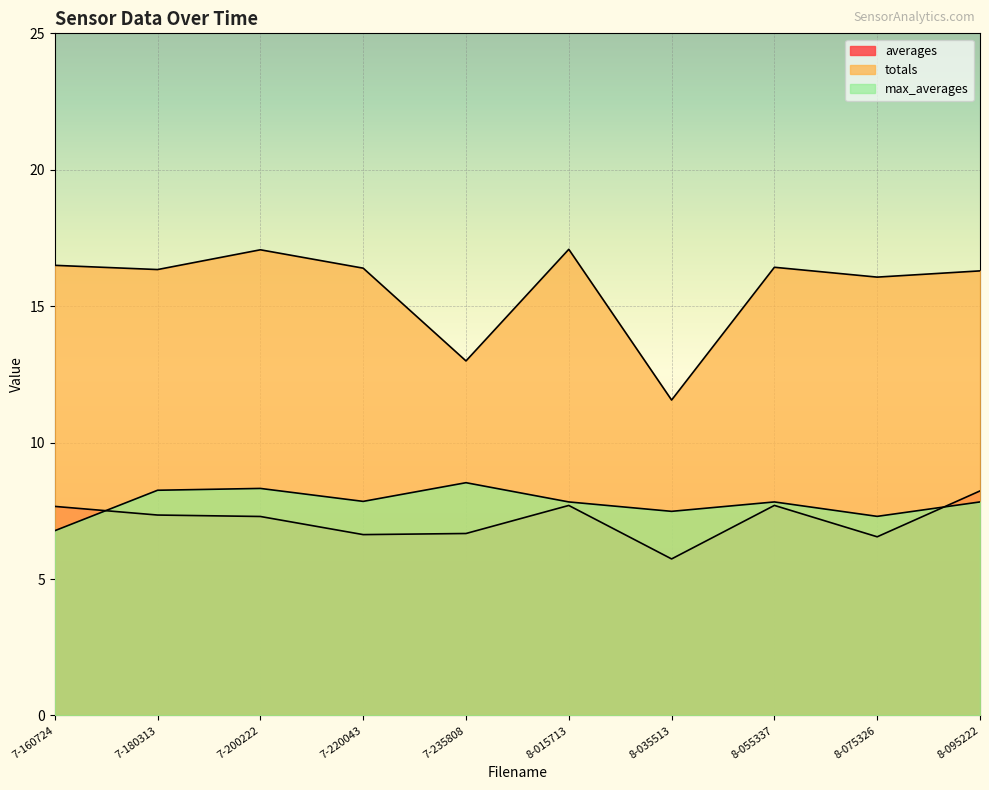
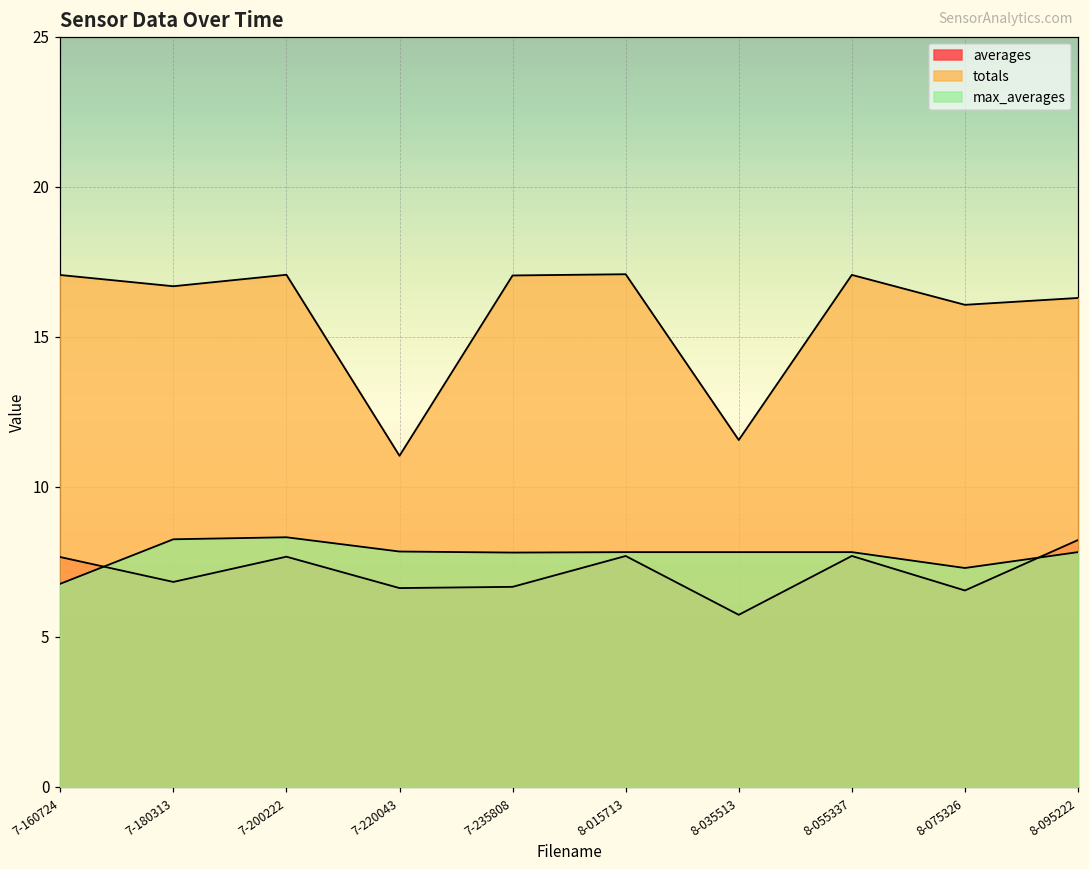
  {
    "averages": {
      "7-160724": 7.7,
-     "7-180313": 7.3,
-     "7-200222": 7.3,
+     "7-180313": 6.8,
+     "7-200222": 7.7,
      "7-220043": 6.6,
      "7-235808": 6.7,
      "8-015713": 7.7,
      "8-035513": 5.7,
      "8-055337": 7.7,
      "8-075326": 6.5,
      "8-095222": 8.2
    },
    "totals": {
-     "7-160724": 16.5,
-     "7-180313": 16.3,
+     "7-160724": 17.1,
+     "7-180313": 16.7,
      "7-200222": 17.1,
-     "7-220043": 16.4,
-     "7-235808": 13.0,
+     "7-220043": 11.0,
+     "7-235808": 17.0,
      "8-015713": 17.1,
      "8-035513": 11.6,
-     "8-055337": 16.4,
+     "8-055337": 17.1,
      "8-075326": 16.1,
      "8-095222": 16.3
    },
    "max_averages": {
      "7-160724": 6.8,
      "7-180313": 8.3,
      "7-200222": 8.3,
      "7-220043": 7.8,
-     "7-235808": 8.5,
+     "7-235808": 7.8,
      "8-015713": 7.8,
-     "8-035513": 7.5,
+     "8-035513": 7.8,
      "8-055337": 7.8,
      "8-075326": 7.3,
      "8-095222": 7.8
    }
  }
